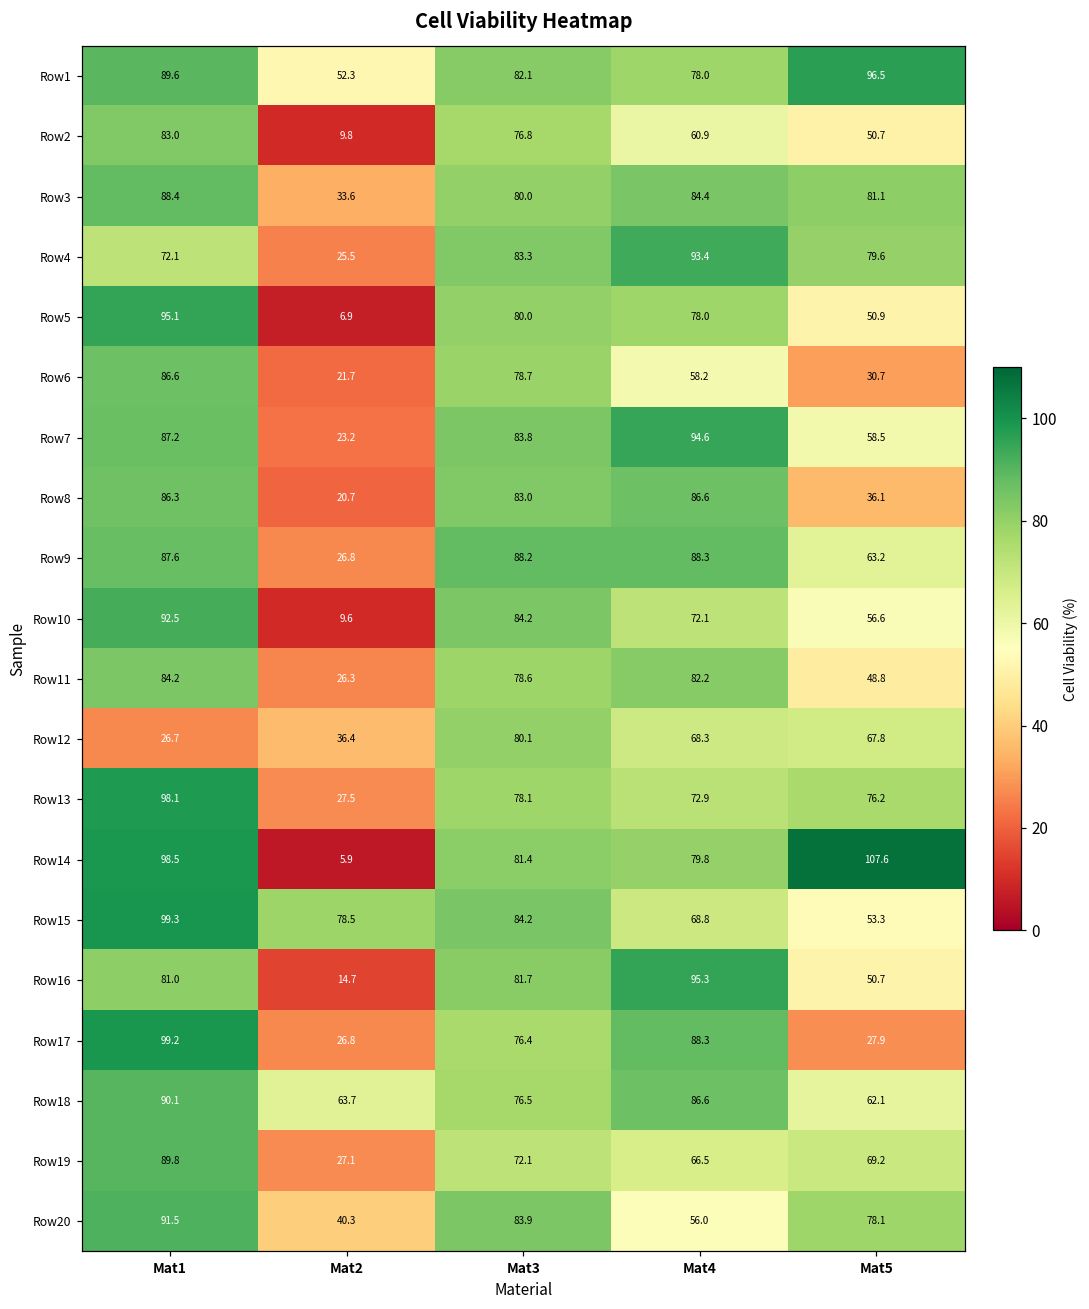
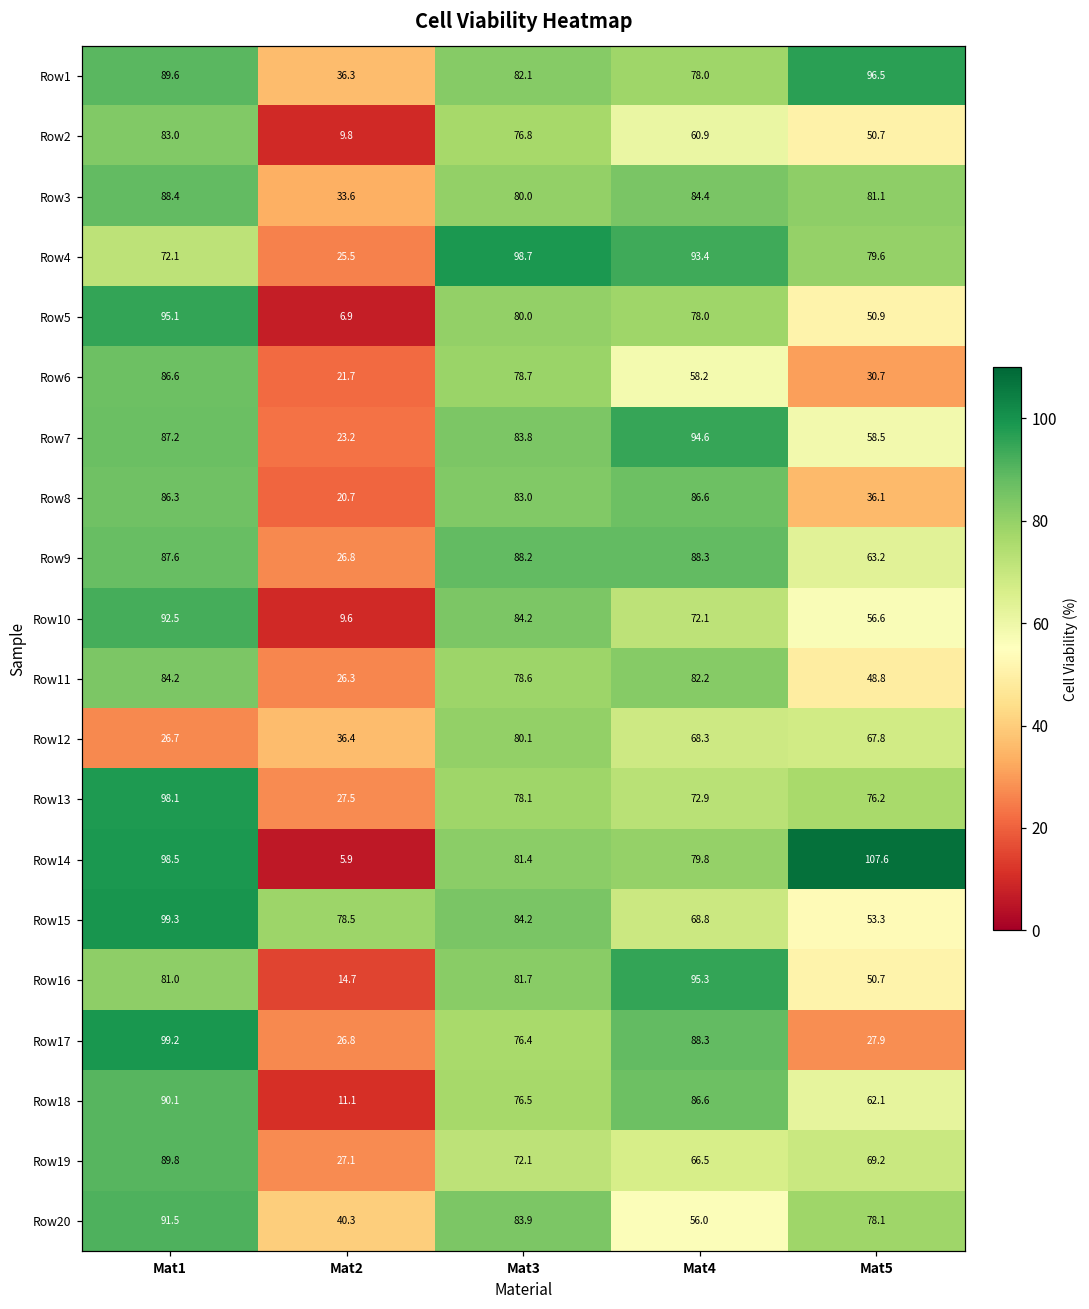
  {
    "Row1": {
      "Mat1": 89.6,
-     "Mat2": 52.3,
+     "Mat2": 36.3,
      "Mat3": 82.1,
      "Mat4": 78.0,
      "Mat5": 96.5
    },
    "Row2": {
      "Mat1": 83.0,
      "Mat2": 9.8,
      "Mat3": 76.8,
      "Mat4": 60.9,
      "Mat5": 50.7
    },
    "Row3": {
      "Mat1": 88.4,
      "Mat2": 33.6,
      "Mat3": 80.0,
      "Mat4": 84.4,
      "Mat5": 81.1
    },
    "Row4": {
      "Mat1": 72.1,
      "Mat2": 25.5,
-     "Mat3": 83.3,
+     "Mat3": 98.7,
      "Mat4": 93.4,
      "Mat5": 79.6
    },
    "Row5": {
      "Mat1": 95.1,
      "Mat2": 6.9,
      "Mat3": 80.0,
      "Mat4": 78.0,
      "Mat5": 50.9
    },
    "Row6": {
      "Mat1": 86.6,
      "Mat2": 21.7,
      "Mat3": 78.7,
      "Mat4": 58.2,
      "Mat5": 30.7
    },
    "Row7": {
      "Mat1": 87.2,
      "Mat2": 23.2,
      "Mat3": 83.8,
      "Mat4": 94.6,
      "Mat5": 58.5
    },
    "Row8": {
      "Mat1": 86.3,
      "Mat2": 20.7,
      "Mat3": 83.0,
      "Mat4": 86.6,
      "Mat5": 36.1
    },
    "Row9": {
      "Mat1": 87.6,
      "Mat2": 26.8,
      "Mat3": 88.2,
      "Mat4": 88.3,
      "Mat5": 63.2
    },
    "Row10": {
      "Mat1": 92.5,
      "Mat2": 9.6,
      "Mat3": 84.2,
      "Mat4": 72.1,
      "Mat5": 56.6
    },
    "Row11": {
      "Mat1": 84.2,
      "Mat2": 26.3,
      "Mat3": 78.6,
      "Mat4": 82.2,
      "Mat5": 48.8
    },
    "Row12": {
      "Mat1": 26.7,
      "Mat2": 36.4,
      "Mat3": 80.1,
      "Mat4": 68.3,
      "Mat5": 67.8
    },
    "Row13": {
      "Mat1": 98.1,
      "Mat2": 27.5,
      "Mat3": 78.1,
      "Mat4": 72.9,
      "Mat5": 76.2
    },
    "Row14": {
      "Mat1": 98.5,
      "Mat2": 5.9,
      "Mat3": 81.4,
      "Mat4": 79.8,
      "Mat5": 107.6
    },
    "Row15": {
      "Mat1": 99.3,
      "Mat2": 78.5,
      "Mat3": 84.2,
      "Mat4": 68.8,
      "Mat5": 53.3
    },
    "Row16": {
      "Mat1": 81.0,
      "Mat2": 14.7,
      "Mat3": 81.7,
      "Mat4": 95.3,
      "Mat5": 50.7
    },
    "Row17": {
      "Mat1": 99.2,
      "Mat2": 26.8,
      "Mat3": 76.4,
      "Mat4": 88.3,
      "Mat5": 27.9
    },
    "Row18": {
      "Mat1": 90.1,
-     "Mat2": 63.7,
+     "Mat2": 11.1,
      "Mat3": 76.5,
      "Mat4": 86.6,
      "Mat5": 62.1
    },
    "Row19": {
      "Mat1": 89.8,
      "Mat2": 27.1,
      "Mat3": 72.1,
      "Mat4": 66.5,
      "Mat5": 69.2
    },
    "Row20": {
      "Mat1": 91.5,
      "Mat2": 40.3,
      "Mat3": 83.9,
      "Mat4": 56.0,
      "Mat5": 78.1
    }
  }
